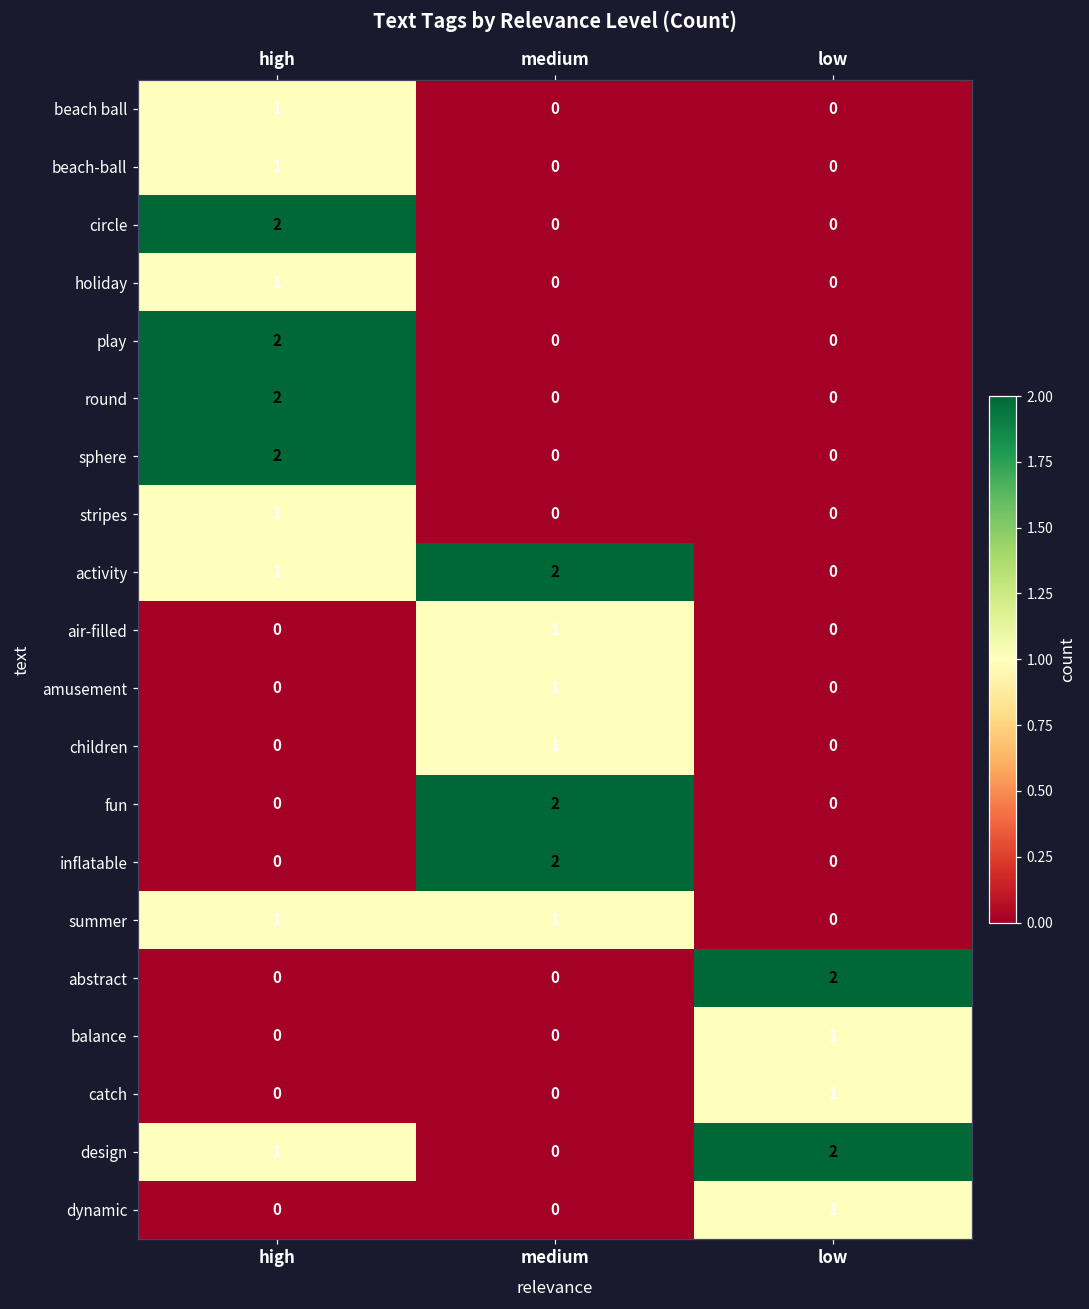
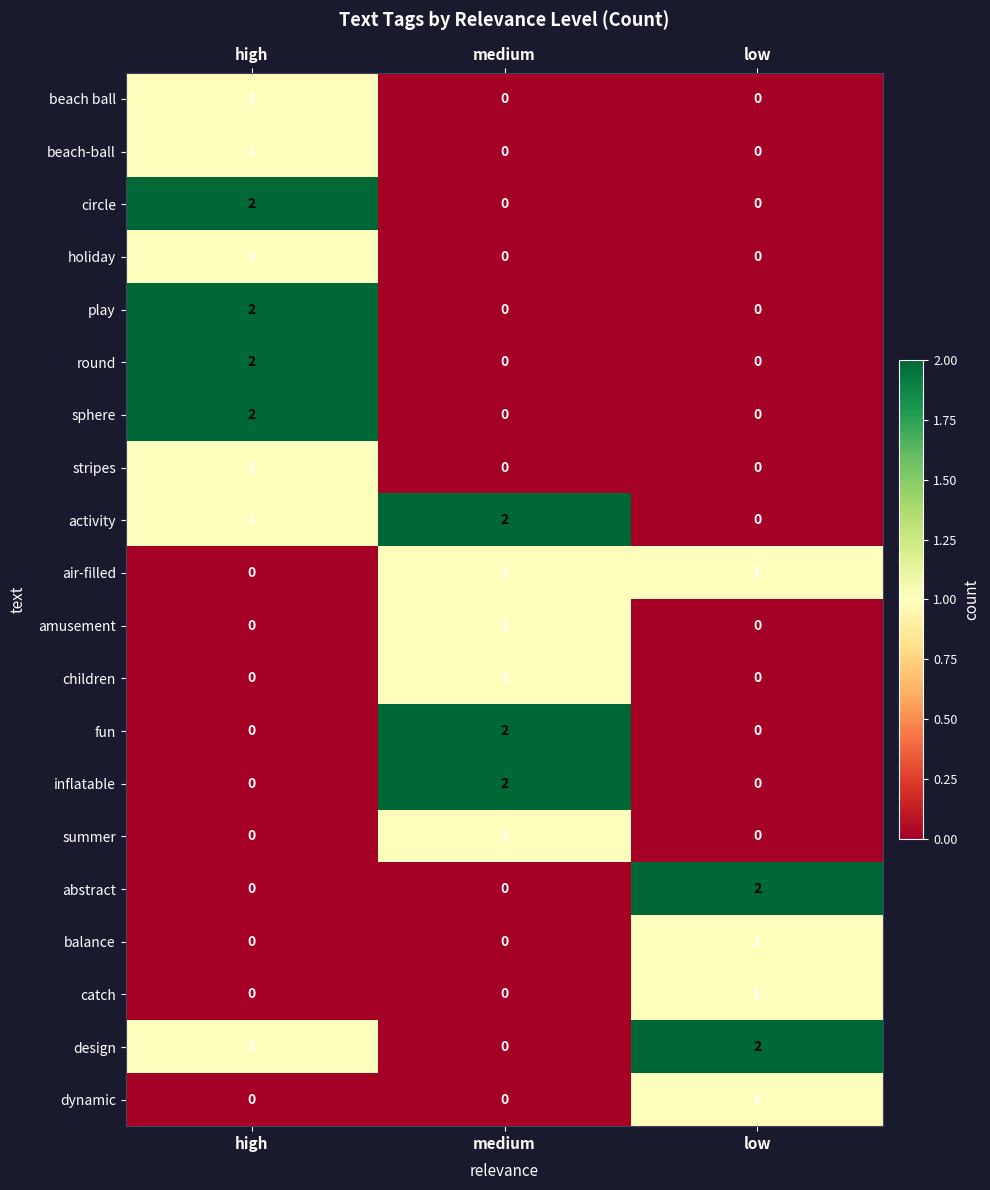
  {
    "beach ball": {
      "high": 1,
      "medium": 0,
      "low": 0
    },
    "beach-ball": {
      "high": 1,
      "medium": 0,
      "low": 0
    },
    "circle": {
      "high": 2,
      "medium": 0,
      "low": 0
    },
    "holiday": {
      "high": 1,
      "medium": 0,
      "low": 0
    },
    "play": {
      "high": 2,
      "medium": 0,
      "low": 0
    },
    "round": {
      "high": 2,
      "medium": 0,
      "low": 0
    },
    "sphere": {
      "high": 2,
      "medium": 0,
      "low": 0
    },
    "stripes": {
      "high": 1,
      "medium": 0,
      "low": 0
    },
    "activity": {
      "high": 1,
      "medium": 2,
      "low": 0
    },
    "air-filled": {
      "high": 0,
      "medium": 1,
-     "low": 0
+     "low": 1
    },
    "amusement": {
      "high": 0,
      "medium": 1,
      "low": 0
    },
    "children": {
      "high": 0,
      "medium": 1,
      "low": 0
    },
    "fun": {
      "high": 0,
      "medium": 2,
      "low": 0
    },
    "inflatable": {
      "high": 0,
      "medium": 2,
      "low": 0
    },
    "summer": {
-     "high": 1,
+     "high": 0,
      "medium": 1,
      "low": 0
    },
    "abstract": {
      "high": 0,
      "medium": 0,
      "low": 2
    },
    "balance": {
      "high": 0,
      "medium": 0,
      "low": 1
    },
    "catch": {
      "high": 0,
      "medium": 0,
      "low": 1
    },
    "design": {
      "high": 1,
      "medium": 0,
      "low": 2
    },
    "dynamic": {
      "high": 0,
      "medium": 0,
      "low": 1
    }
  }
